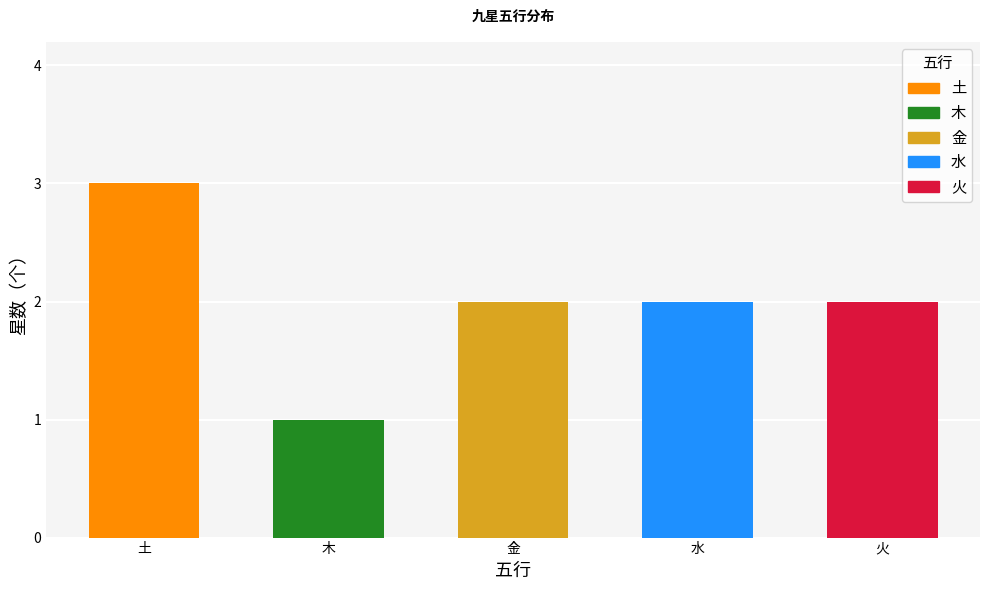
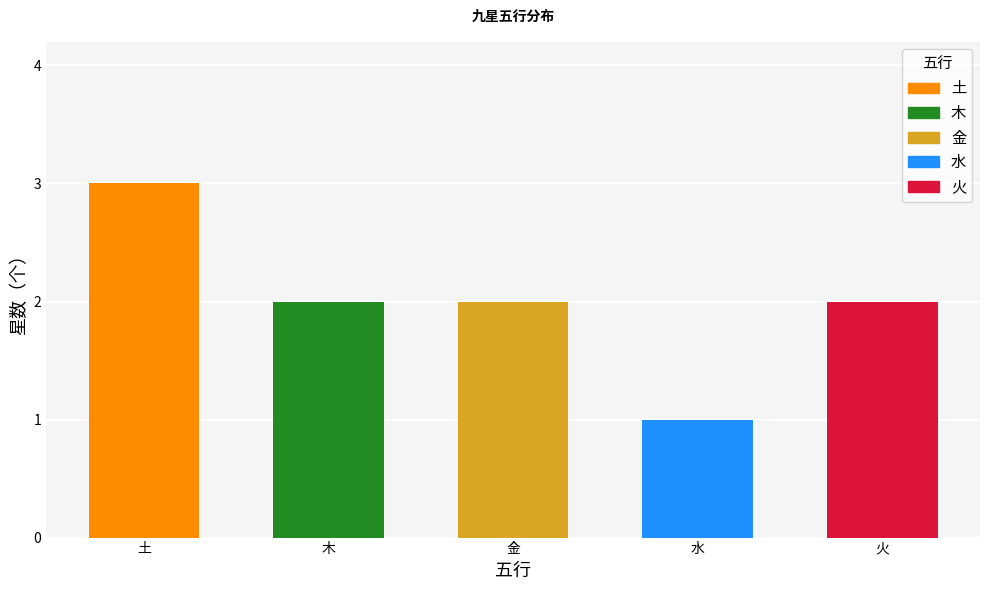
  {
    "土": 3,
-   "木": 1,
+   "木": 2,
    "金": 2,
-   "水": 2,
+   "水": 1,
    "火": 2
  }
